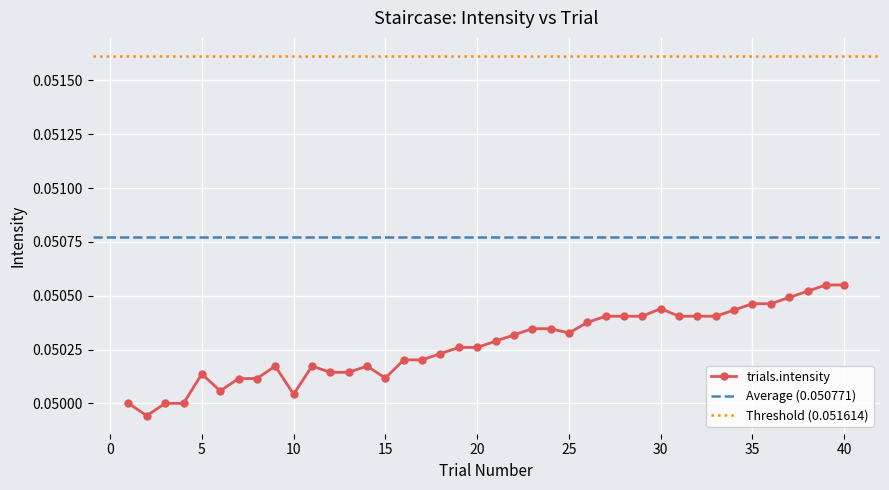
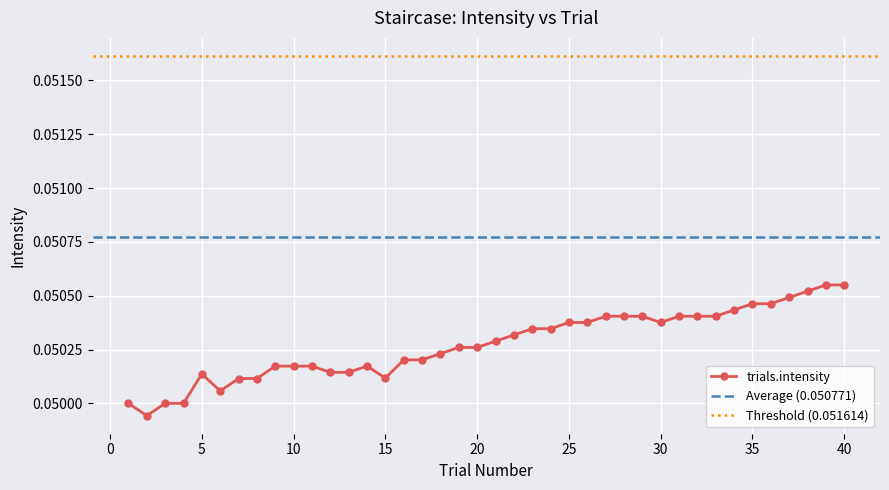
  {
    "5": 0.05014,
-   "10": 0.05004,
+   "10": 0.05017,
    "15": 0.05012,
    "20": 0.05026,
-   "25": 0.05033,
-   "30": 0.05044,
+   "25": 0.05038,
+   "30": 0.05038,
    "35": 0.05046,
    "40": 0.05055
  }
